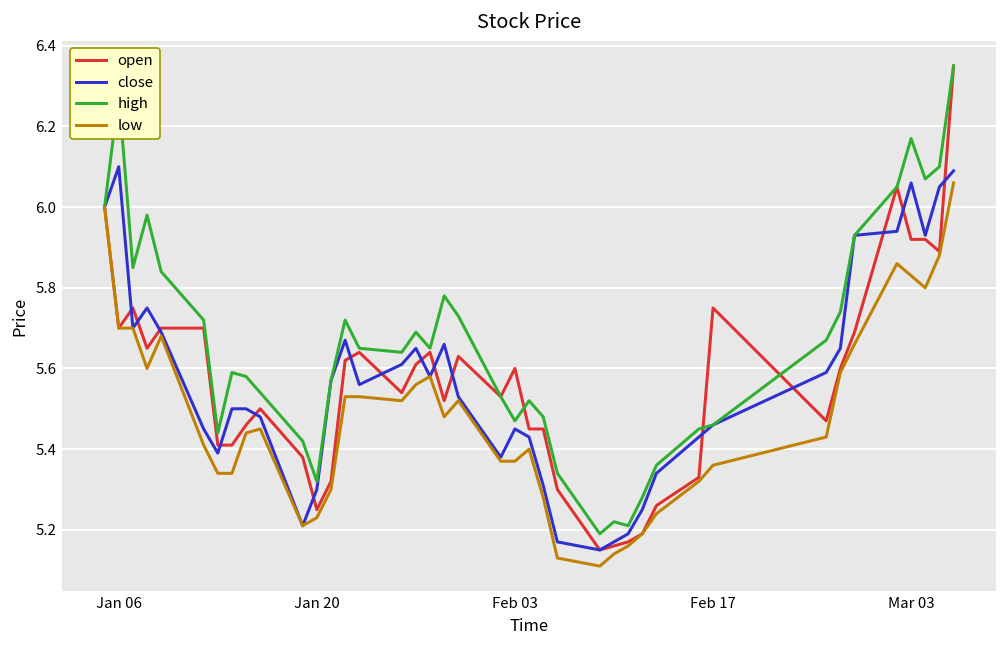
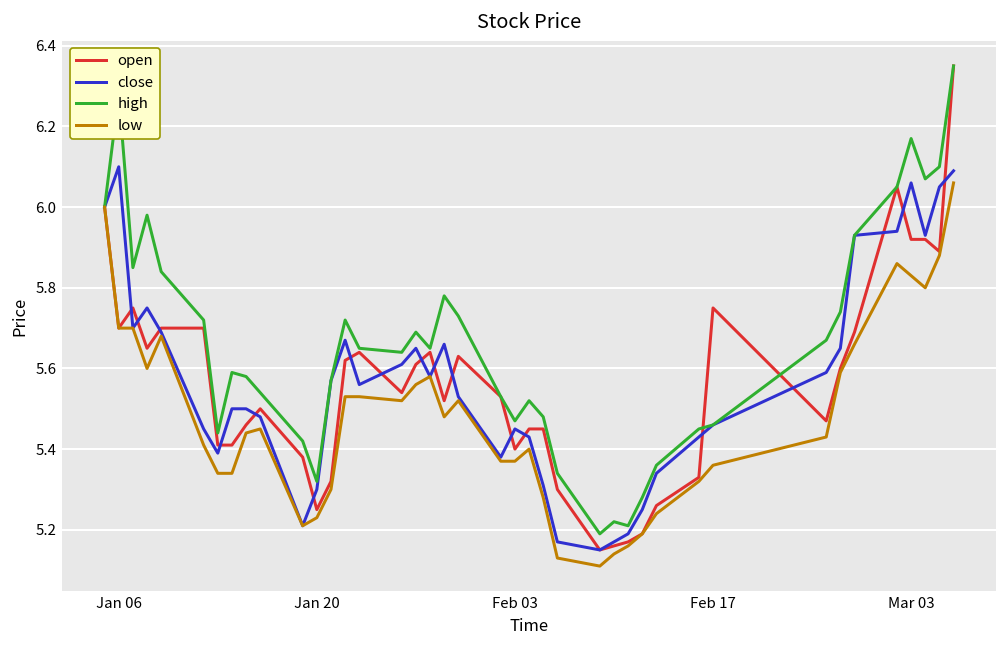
  {
    "open": {
      "Jan 20": 5.25,
-     "Feb 03": 5.6,
+     "Feb 03": 5.4,
      "Feb 17": 5.75,
      "Mar 03": 5.92
    },
    "close": {
      "Jan 06": 6.1,
      "Jan 20": 5.3,
      "Feb 03": 5.45,
      "Mar 03": 6.06
    },
    "high": {
      "Jan 20": 5.32,
      "Feb 03": 5.47,
      "Mar 03": 6.17
    },
    "low": {
      "Jan 20": 5.23,
      "Feb 03": 5.37,
      "Feb 17": 5.36,
      "Mar 03": 5.83
    }
  }
